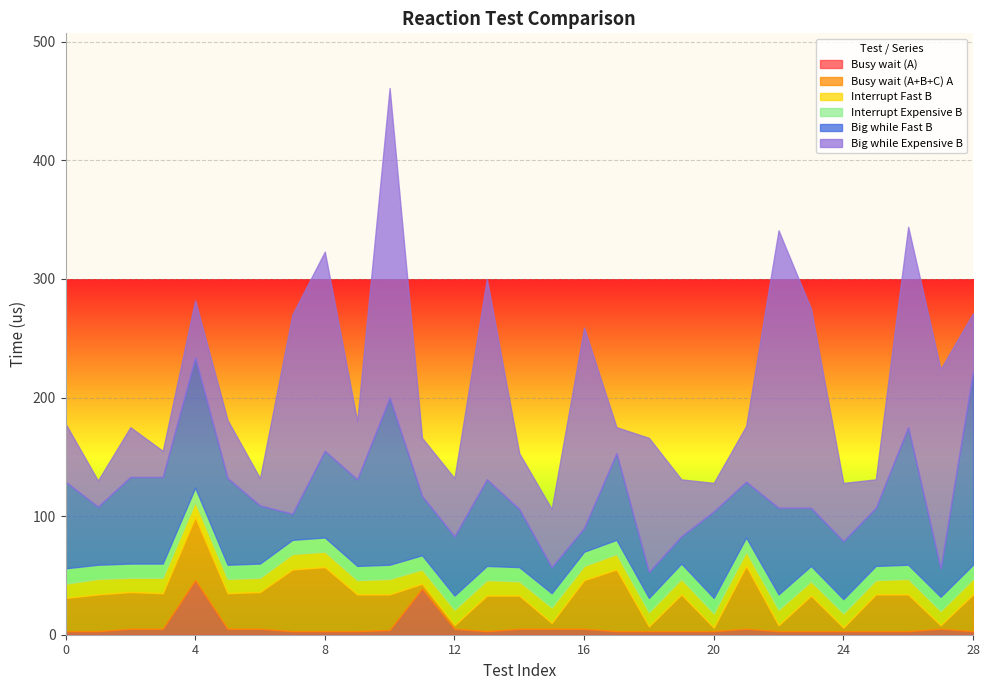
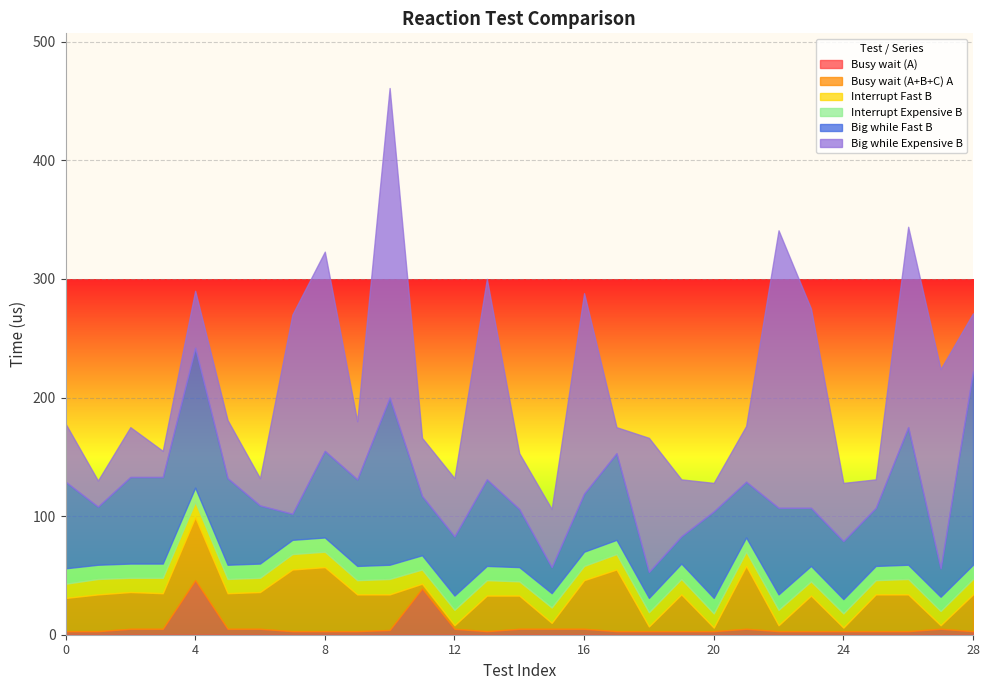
  {
    "Busy wait (A)": {
      "0": 3,
      "4": 46,
      "8": 3,
      "12": 5,
      "16": 5,
      "20": 3,
      "24": 3,
      "28": 3
    },
    "Busy wait (A+B+C) A": {
      "0": 28,
      "4": 53,
      "8": 54,
      "12": 3,
      "16": 41,
      "20": 3,
      "24": 3,
      "28": 31
    },
    "Interrupt Fast B": {
      "0": 12,
      "4": 13,
      "8": 13,
      "12": 13,
      "16": 12,
      "20": 12,
      "24": 12,
      "28": 13
    },
    "Interrupt Expensive B": {
      "0": 13,
      "4": 12,
      "8": 12,
      "12": 12,
      "16": 12,
      "20": 13,
      "24": 12,
      "28": 12
    },
    "Big while Fast B": {
      "0": 73,
-     "4": 110,
+     "4": 118,
      "8": 73,
      "12": 50,
-     "16": 20,
+     "16": 49,
      "20": 73,
      "24": 49,
      "28": 163
    },
    "Big while Expensive B": {
      "0": 49,
      "4": 48,
      "8": 168,
      "12": 49,
      "16": 169,
      "20": 24,
      "24": 49,
      "28": 49
    }
  }
